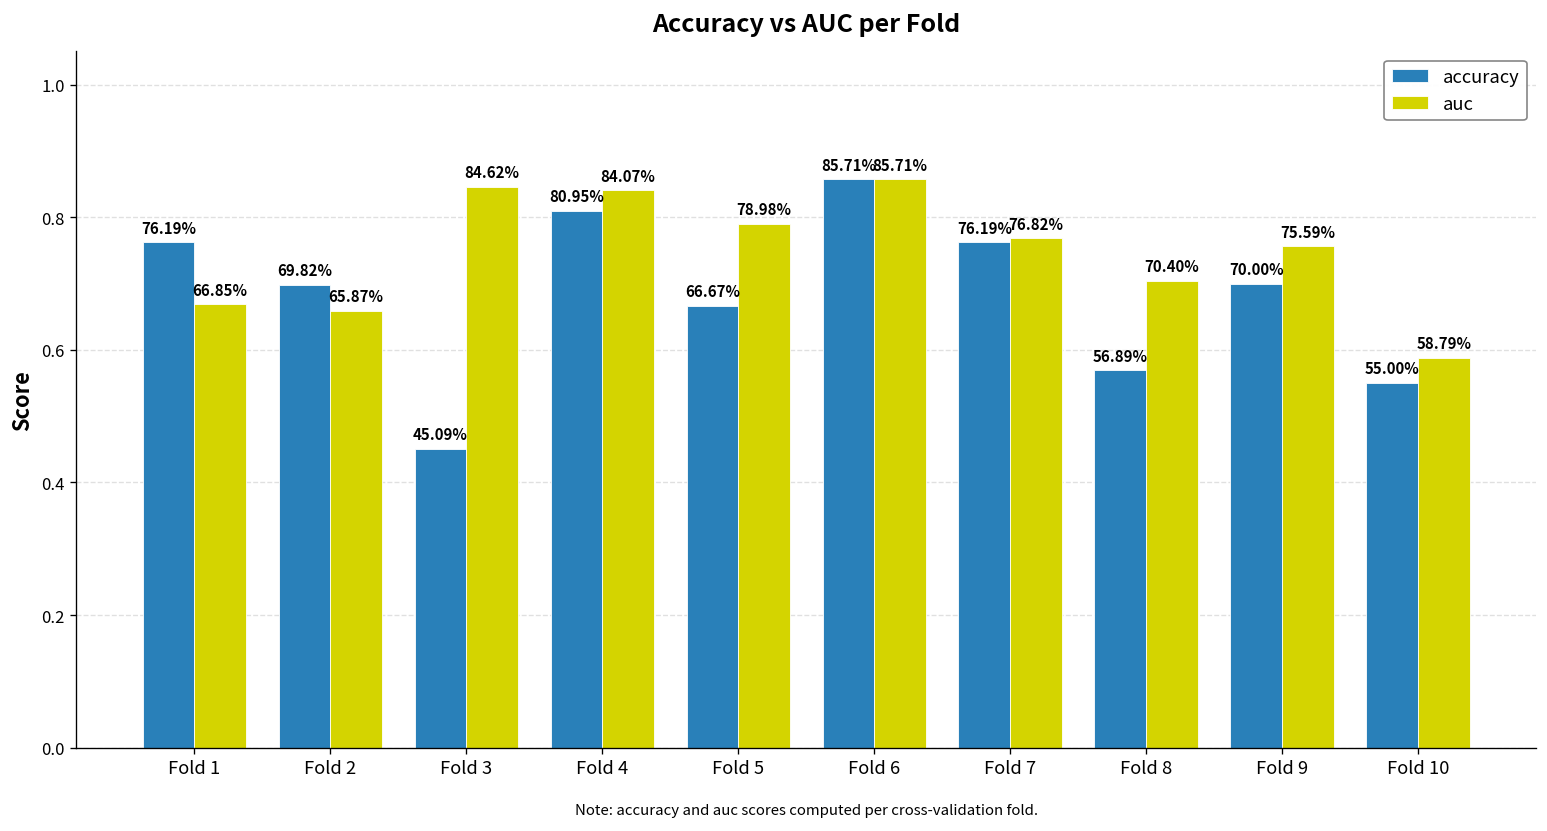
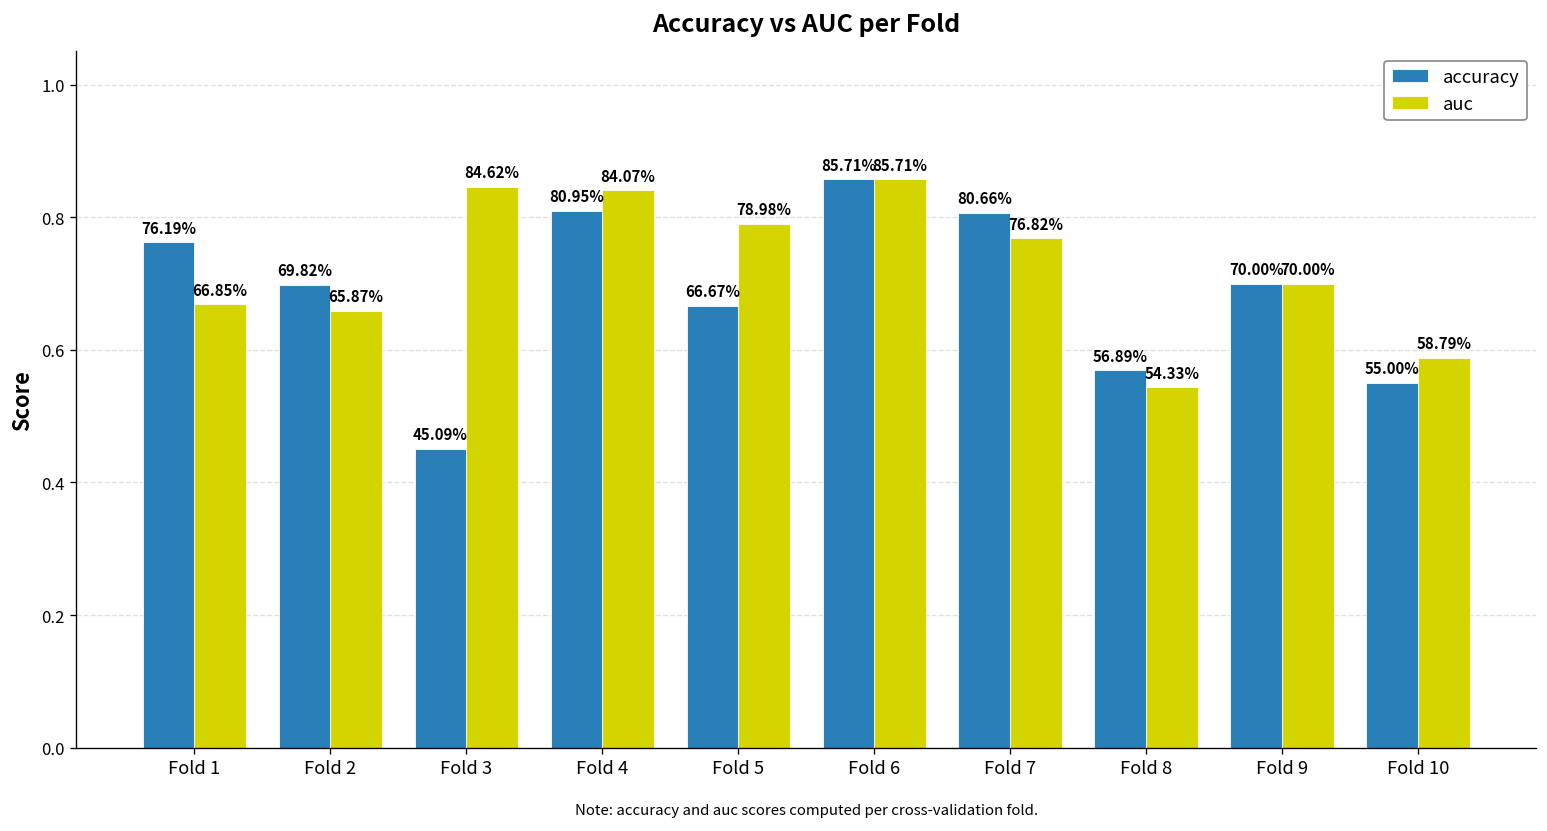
  {
    "accuracy": {
      "Fold 1": "76.19%",
      "Fold 2": "69.82%",
      "Fold 3": "45.09%",
      "Fold 4": "80.95%",
      "Fold 5": "66.67%",
      "Fold 6": "85.71%",
-     "Fold 7": "76.19%",
+     "Fold 7": "80.66%",
      "Fold 8": "56.89%",
      "Fold 9": "70.00%",
      "Fold 10": "55.00%"
    },
    "auc": {
      "Fold 1": "66.85%",
      "Fold 2": "65.87%",
      "Fold 3": "84.62%",
      "Fold 4": "84.07%",
      "Fold 5": "78.98%",
      "Fold 6": "85.71%",
      "Fold 7": "76.82%",
-     "Fold 8": "70.40%",
-     "Fold 9": "75.59%",
+     "Fold 8": "54.33%",
+     "Fold 9": "70.00%",
      "Fold 10": "58.79%"
    }
  }
